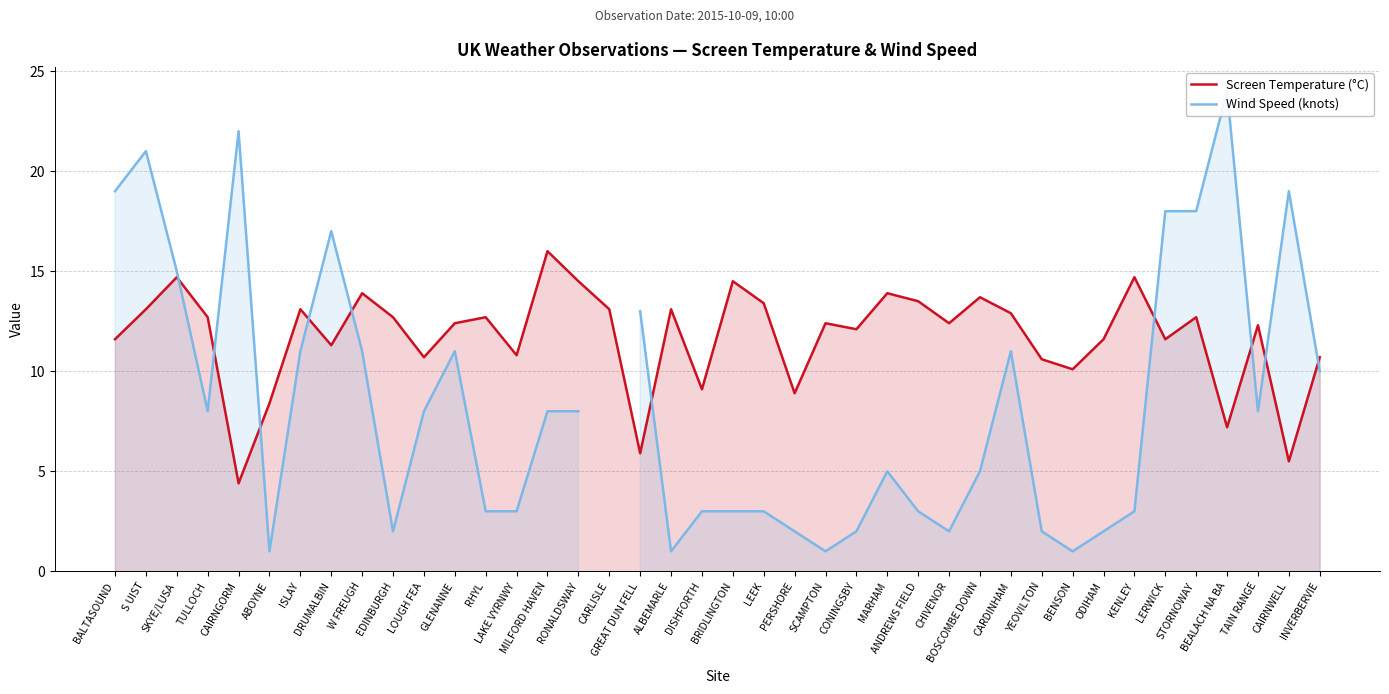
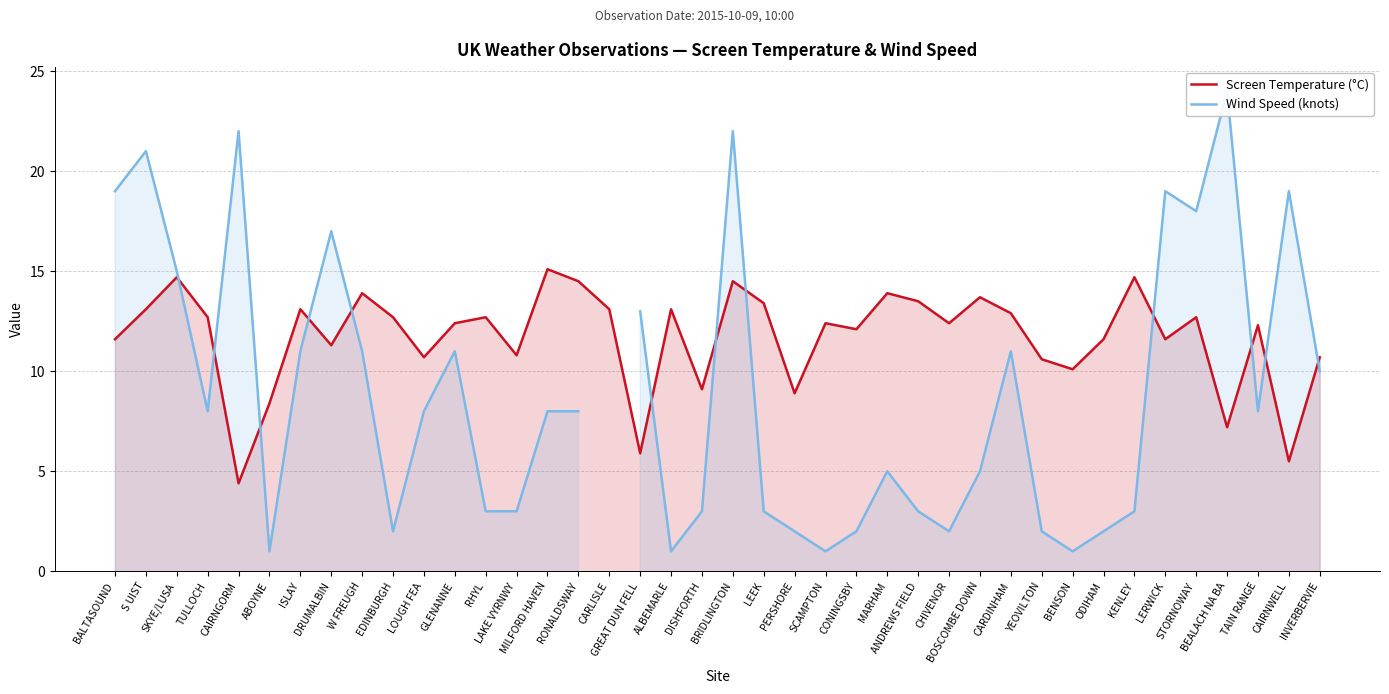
  {
    "Screen Temperature (°C)": {
      "BALTASOUND": 11.6,
      "S UIST": 13.1,
      "SKYE/LUSA": 14.7,
      "TULLOCH": 12.7,
      "CAIRNGORM": 4.4,
      "ABOYNE": 8.4,
      "ISLAY": 13.1,
      "DRUMALBIN": 11.3,
      "W FREUGH": 13.9,
      "EDINBURGH": 12.7,
      "LOUGH FEA": 10.7,
      "GLENANNE": 12.4,
      "RHYL": 12.7,
      "LAKE VYRNWY": 10.8,
-     "MILFORD HAVEN": 16.0,
+     "MILFORD HAVEN": 15.1,
      "RONALDSWAY": 14.5,
      "CARLISLE": 13.1,
      "GREAT DUN FELL": 5.9,
      "ALBEMARLE": 13.1,
      "DISHFORTH": 9.1,
      "BRIDLINGTON": 14.5,
      "LEEK": 13.4,
      "PERSHORE": 8.9,
      "SCAMPTON": 12.4,
      "CONINGSBY": 12.1,
      "MARHAM": 13.9,
      "ANDREWS FIELD": 13.5,
      "CHIVENOR": 12.4,
      "BOSCOMBE DOWN": 13.7,
      "CARDINHAM": 12.9,
      "YEOVILTON": 10.6,
      "BENSON": 10.1,
      "ODIHAM": 11.6,
      "KENLEY": 14.7,
      "LERWICK": 11.6,
      "STORNOWAY": 12.7,
      "BEALACH NA BA": 7.2,
      "TAIN RANGE": 12.3,
      "CAIRNWELL": 5.5,
      "INVERBERVIE": 10.7
    },
    "Wind Speed (knots)": {
      "BALTASOUND": 19,
      "S UIST": 21,
      "SKYE/LUSA": 15,
      "TULLOCH": 8,
      "CAIRNGORM": 22,
      "ABOYNE": 1,
      "ISLAY": 11,
      "DRUMALBIN": 17,
      "W FREUGH": 11,
      "EDINBURGH": 2,
      "LOUGH FEA": 8,
      "GLENANNE": 11,
      "RHYL": 3,
      "LAKE VYRNWY": 3,
      "MILFORD HAVEN": 8,
      "RONALDSWAY": 8,
      "GREAT DUN FELL": 13,
      "ALBEMARLE": 1,
      "DISHFORTH": 3,
-     "BRIDLINGTON": 3,
+     "BRIDLINGTON": 22,
      "LEEK": 3,
      "PERSHORE": 2,
      "SCAMPTON": 1,
      "CONINGSBY": 2,
      "MARHAM": 5,
      "ANDREWS FIELD": 3,
      "CHIVENOR": 2,
      "BOSCOMBE DOWN": 5,
      "CARDINHAM": 11,
      "YEOVILTON": 2,
      "BENSON": 1,
      "ODIHAM": 2,
      "KENLEY": 3,
-     "LERWICK": 18,
+     "LERWICK": 19,
      "STORNOWAY": 18,
      "TAIN RANGE": 8,
      "CAIRNWELL": 19,
      "INVERBERVIE": 10
    }
  }
